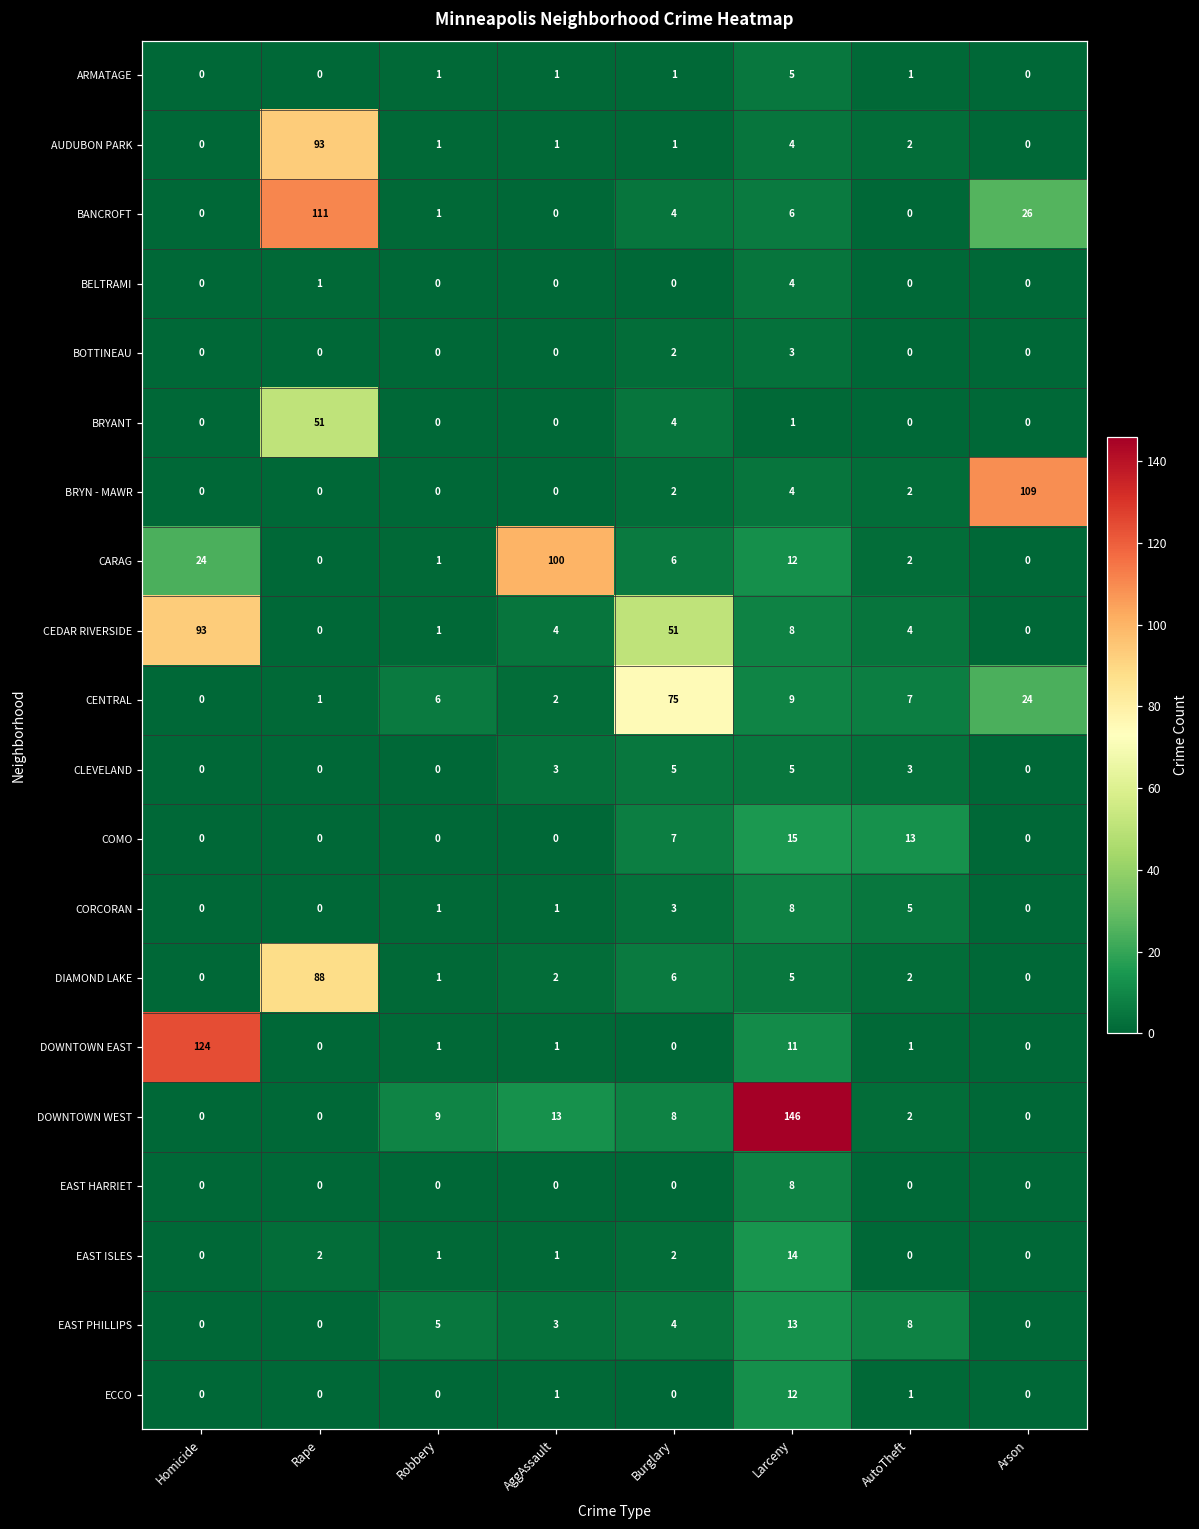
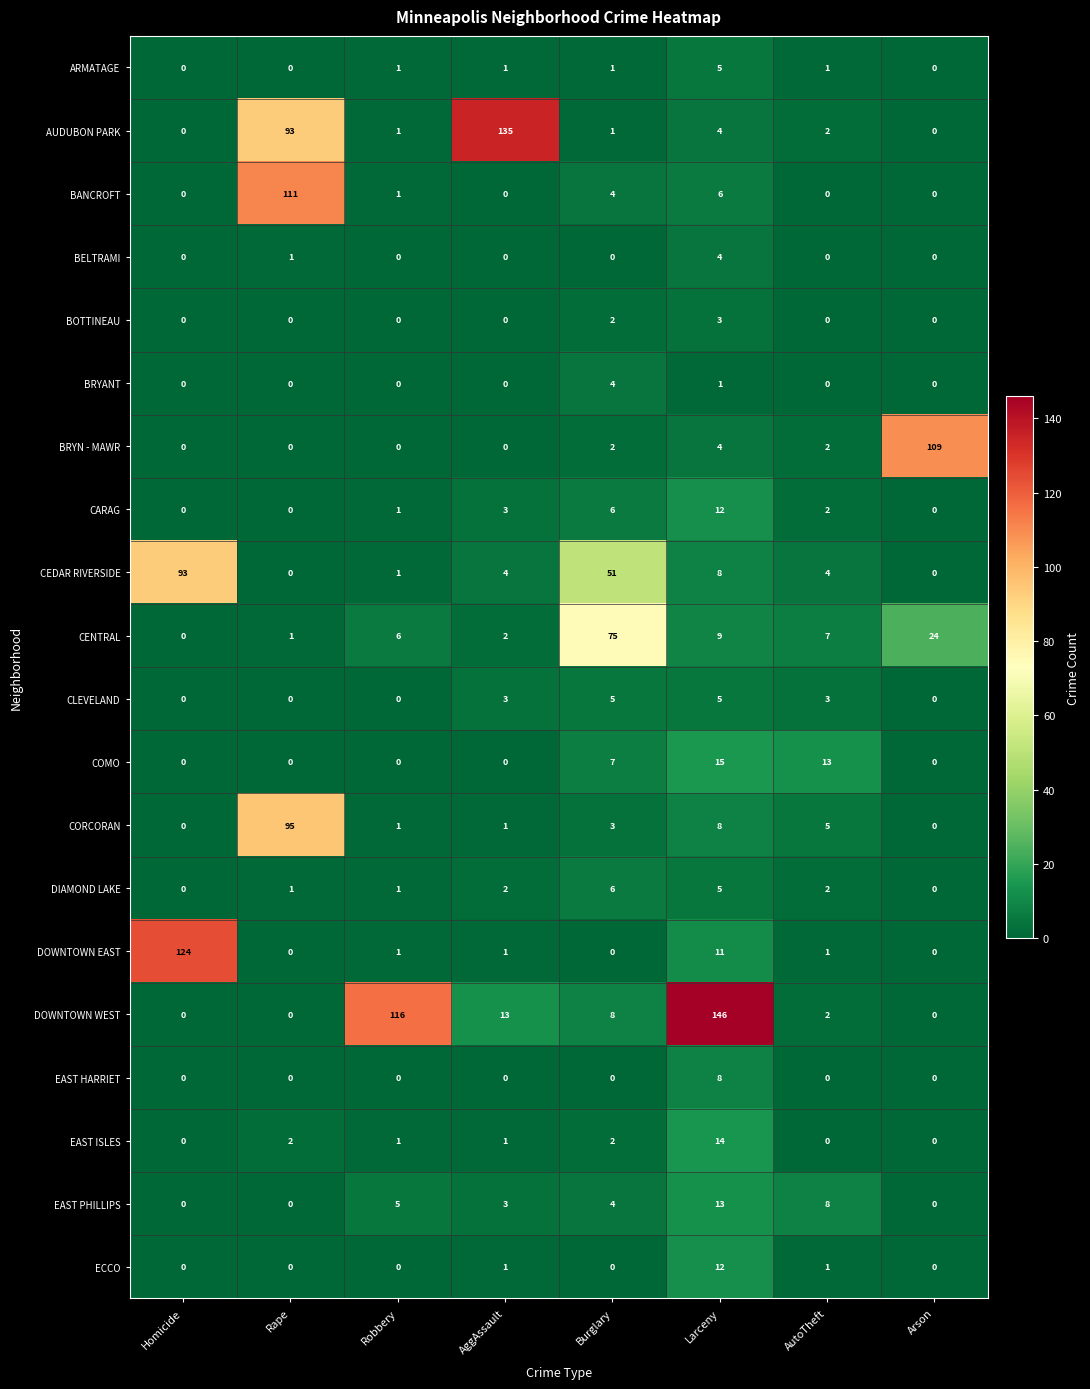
  {
    "ARMATAGE": {
      "Homicide": 0,
      "Rape": 0,
      "Robbery": 1,
      "AggAssault": 1,
      "Burglary": 1,
      "Larceny": 5,
      "AutoTheft": 1,
      "Arson": 0
    },
    "AUDUBON PARK": {
      "Homicide": 0,
      "Rape": 93,
      "Robbery": 1,
-     "AggAssault": 1,
+     "AggAssault": 135,
      "Burglary": 1,
      "Larceny": 4,
      "AutoTheft": 2,
      "Arson": 0
    },
    "BANCROFT": {
      "Homicide": 0,
      "Rape": 111,
      "Robbery": 1,
      "AggAssault": 0,
      "Burglary": 4,
      "Larceny": 6,
      "AutoTheft": 0,
-     "Arson": 26
+     "Arson": 0
    },
    "BELTRAMI": {
      "Homicide": 0,
      "Rape": 1,
      "Robbery": 0,
      "AggAssault": 0,
      "Burglary": 0,
      "Larceny": 4,
      "AutoTheft": 0,
      "Arson": 0
    },
    "BOTTINEAU": {
      "Homicide": 0,
      "Rape": 0,
      "Robbery": 0,
      "AggAssault": 0,
      "Burglary": 2,
      "Larceny": 3,
      "AutoTheft": 0,
      "Arson": 0
    },
    "BRYANT": {
      "Homicide": 0,
-     "Rape": 51,
+     "Rape": 0,
      "Robbery": 0,
      "AggAssault": 0,
      "Burglary": 4,
      "Larceny": 1,
      "AutoTheft": 0,
      "Arson": 0
    },
    "BRYN - MAWR": {
      "Homicide": 0,
      "Rape": 0,
      "Robbery": 0,
      "AggAssault": 0,
      "Burglary": 2,
      "Larceny": 4,
      "AutoTheft": 2,
      "Arson": 109
    },
    "CARAG": {
-     "Homicide": 24,
+     "Homicide": 0,
      "Rape": 0,
      "Robbery": 1,
-     "AggAssault": 100,
+     "AggAssault": 3,
      "Burglary": 6,
      "Larceny": 12,
      "AutoTheft": 2,
      "Arson": 0
    },
    "CEDAR RIVERSIDE": {
      "Homicide": 93,
      "Rape": 0,
      "Robbery": 1,
      "AggAssault": 4,
      "Burglary": 51,
      "Larceny": 8,
      "AutoTheft": 4,
      "Arson": 0
    },
    "CENTRAL": {
      "Homicide": 0,
      "Rape": 1,
      "Robbery": 6,
      "AggAssault": 2,
      "Burglary": 75,
      "Larceny": 9,
      "AutoTheft": 7,
      "Arson": 24
    },
    "CLEVELAND": {
      "Homicide": 0,
      "Rape": 0,
      "Robbery": 0,
      "AggAssault": 3,
      "Burglary": 5,
      "Larceny": 5,
      "AutoTheft": 3,
      "Arson": 0
    },
    "COMO": {
      "Homicide": 0,
      "Rape": 0,
      "Robbery": 0,
      "AggAssault": 0,
      "Burglary": 7,
      "Larceny": 15,
      "AutoTheft": 13,
      "Arson": 0
    },
    "CORCORAN": {
      "Homicide": 0,
-     "Rape": 0,
+     "Rape": 95,
      "Robbery": 1,
      "AggAssault": 1,
      "Burglary": 3,
      "Larceny": 8,
      "AutoTheft": 5,
      "Arson": 0
    },
    "DIAMOND LAKE": {
      "Homicide": 0,
-     "Rape": 88,
+     "Rape": 1,
      "Robbery": 1,
      "AggAssault": 2,
      "Burglary": 6,
      "Larceny": 5,
      "AutoTheft": 2,
      "Arson": 0
    },
    "DOWNTOWN EAST": {
      "Homicide": 124,
      "Rape": 0,
      "Robbery": 1,
      "AggAssault": 1,
      "Burglary": 0,
      "Larceny": 11,
      "AutoTheft": 1,
      "Arson": 0
    },
    "DOWNTOWN WEST": {
      "Homicide": 0,
      "Rape": 0,
-     "Robbery": 9,
+     "Robbery": 116,
      "AggAssault": 13,
      "Burglary": 8,
      "Larceny": 146,
      "AutoTheft": 2,
      "Arson": 0
    },
    "EAST HARRIET": {
      "Homicide": 0,
      "Rape": 0,
      "Robbery": 0,
      "AggAssault": 0,
      "Burglary": 0,
      "Larceny": 8,
      "AutoTheft": 0,
      "Arson": 0
    },
    "EAST ISLES": {
      "Homicide": 0,
      "Rape": 2,
      "Robbery": 1,
      "AggAssault": 1,
      "Burglary": 2,
      "Larceny": 14,
      "AutoTheft": 0,
      "Arson": 0
    },
    "EAST PHILLIPS": {
      "Homicide": 0,
      "Rape": 0,
      "Robbery": 5,
      "AggAssault": 3,
      "Burglary": 4,
      "Larceny": 13,
      "AutoTheft": 8,
      "Arson": 0
    },
    "ECCO": {
      "Homicide": 0,
      "Rape": 0,
      "Robbery": 0,
      "AggAssault": 1,
      "Burglary": 0,
      "Larceny": 12,
      "AutoTheft": 1,
      "Arson": 0
    }
  }
